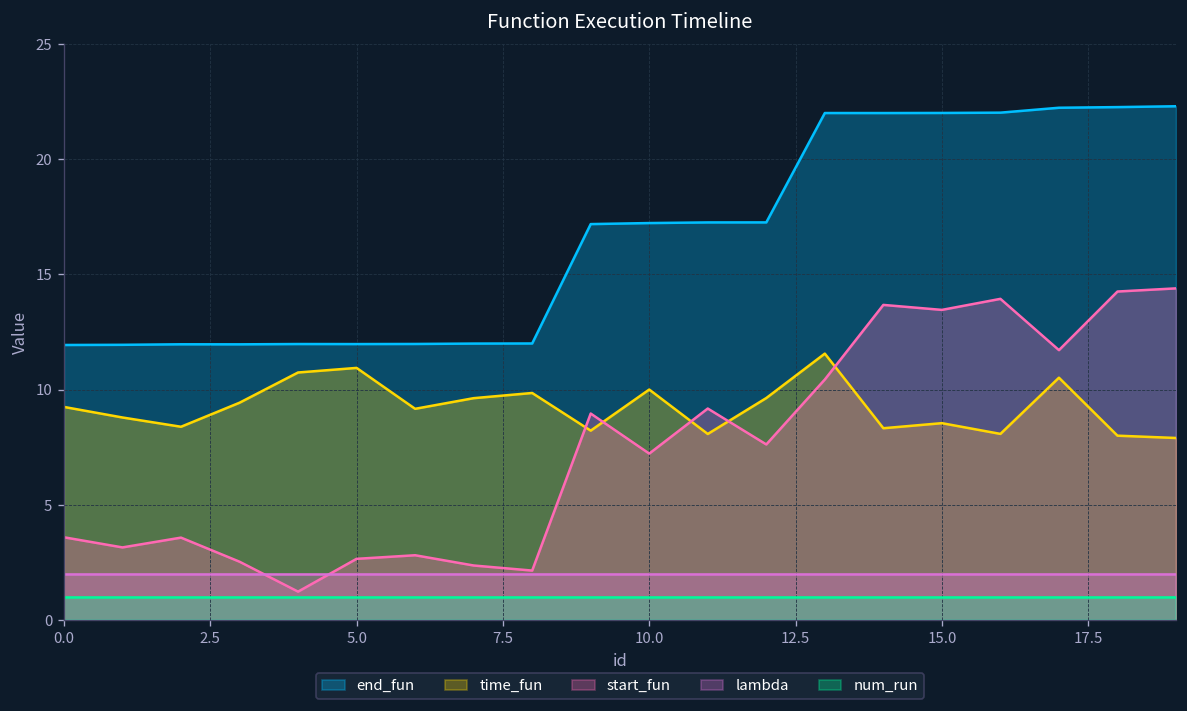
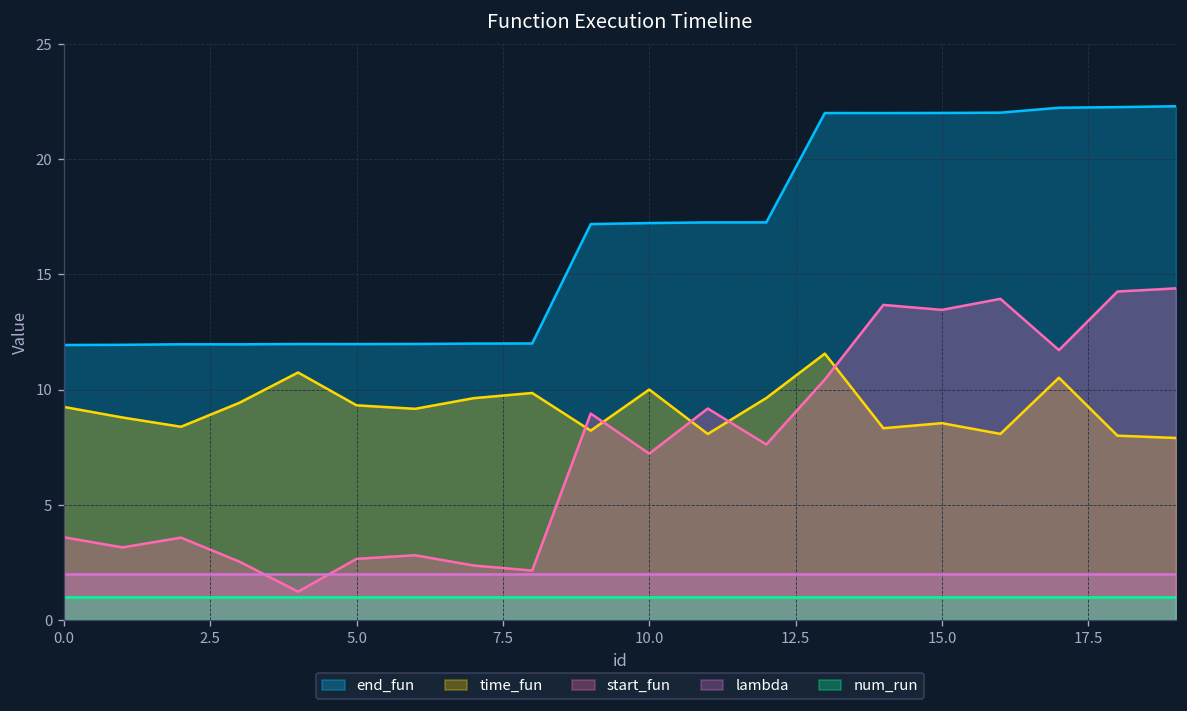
  {
    "time_fun": {
      "0.0": 9.3,
-     "5.0": 10.9,
+     "5.0": 9.3,
      "10.0": 10.0,
      "15.0": 8.5
    }
  }
